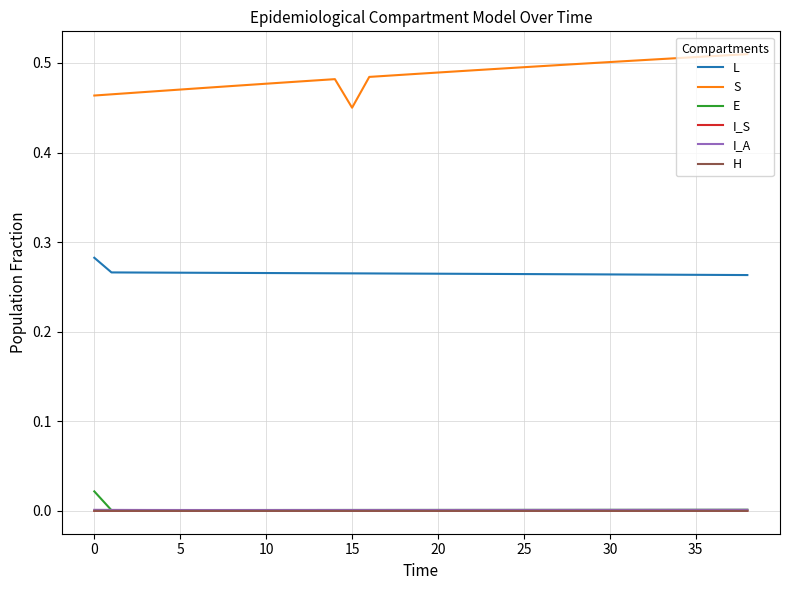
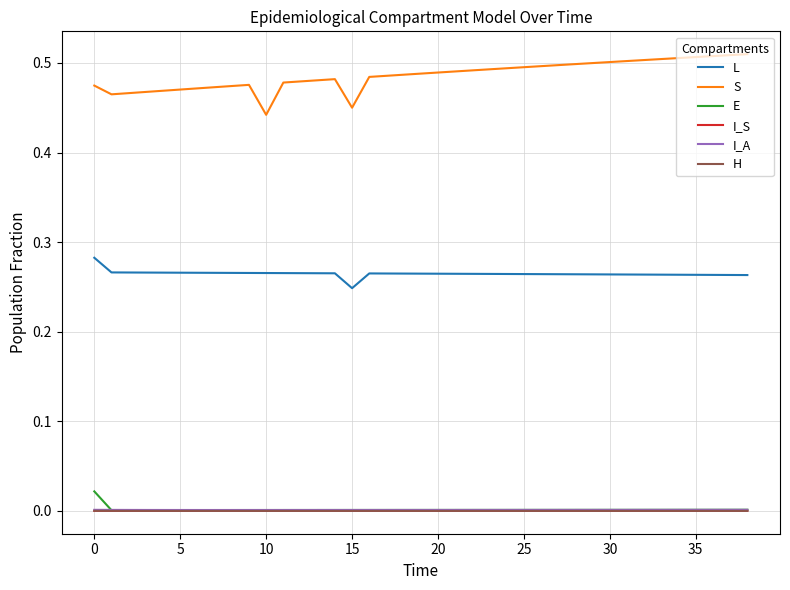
  {
    "L": {
      "0": 0.28,
      "5": 0.27,
      "10": 0.27,
-     "15": 0.27,
+     "15": 0.25,
      "20": 0.26,
      "25": 0.26,
      "30": 0.26,
      "35": 0.26
    },
    "S": {
-     "0": 0.46,
+     "0": 0.47,
      "5": 0.47,
-     "10": 0.48,
+     "10": 0.44,
      "15": 0.45,
      "20": 0.49,
      "25": 0.50,
      "30": 0.50
    },
    "E": {
      "0": 0.02
    }
  }
